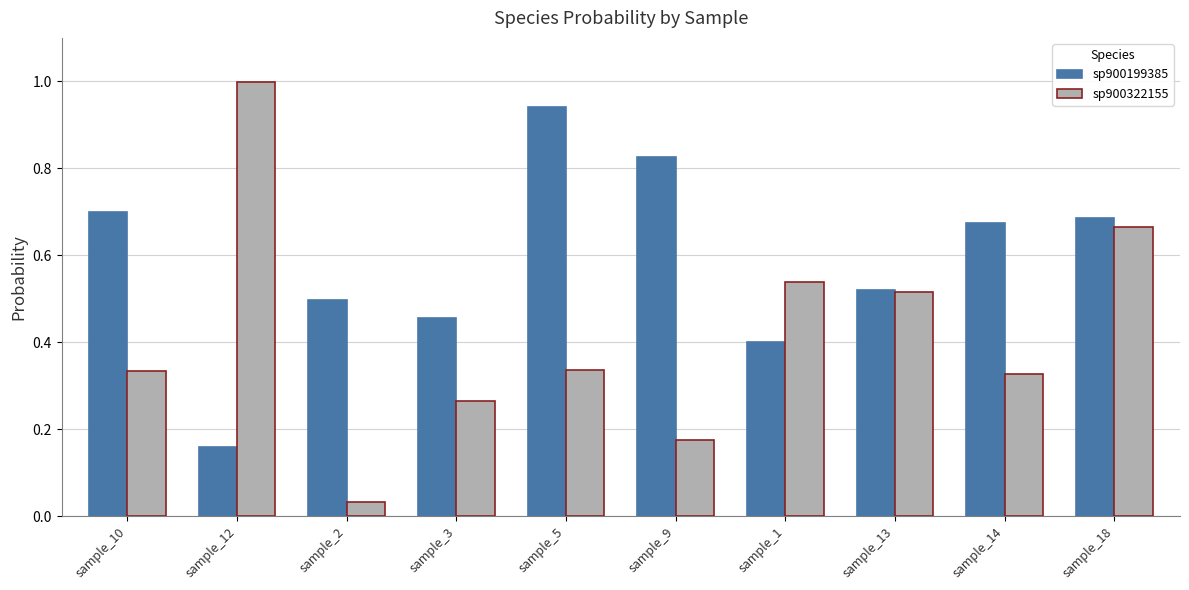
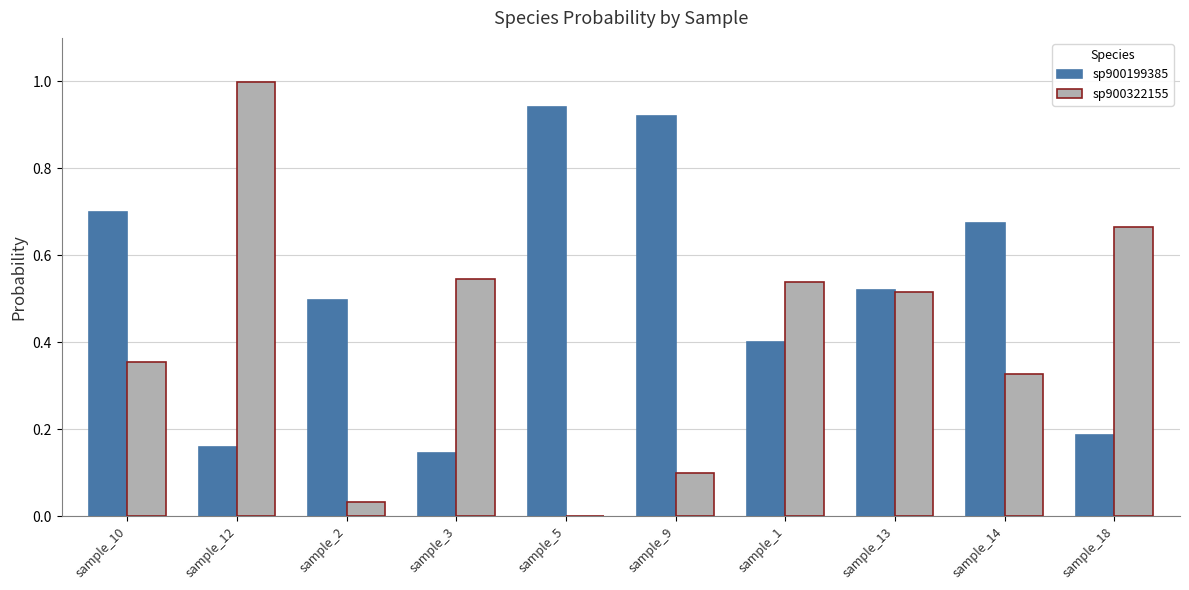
  {
    "sp900199385": {
      "sample_10": 0.70,
      "sample_12": 0.16,
      "sample_2": 0.50,
-     "sample_3": 0.46,
+     "sample_3": 0.15,
      "sample_5": 0.94,
-     "sample_9": 0.83,
+     "sample_9": 0.92,
      "sample_1": 0.40,
      "sample_13": 0.52,
      "sample_14": 0.67,
-     "sample_18": 0.68
+     "sample_18": 0.19
    },
    "sp900322155": {
-     "sample_10": 0.33,
+     "sample_10": 0.35,
      "sample_12": 1.00,
      "sample_2": 0.03,
-     "sample_3": 0.27,
-     "sample_5": 0.34,
-     "sample_9": 0.17,
+     "sample_3": 0.54,
+     "sample_5": 0.00,
+     "sample_9": 0.10,
      "sample_1": 0.54,
      "sample_13": 0.52,
      "sample_14": 0.33,
      "sample_18": 0.66
    }
  }
